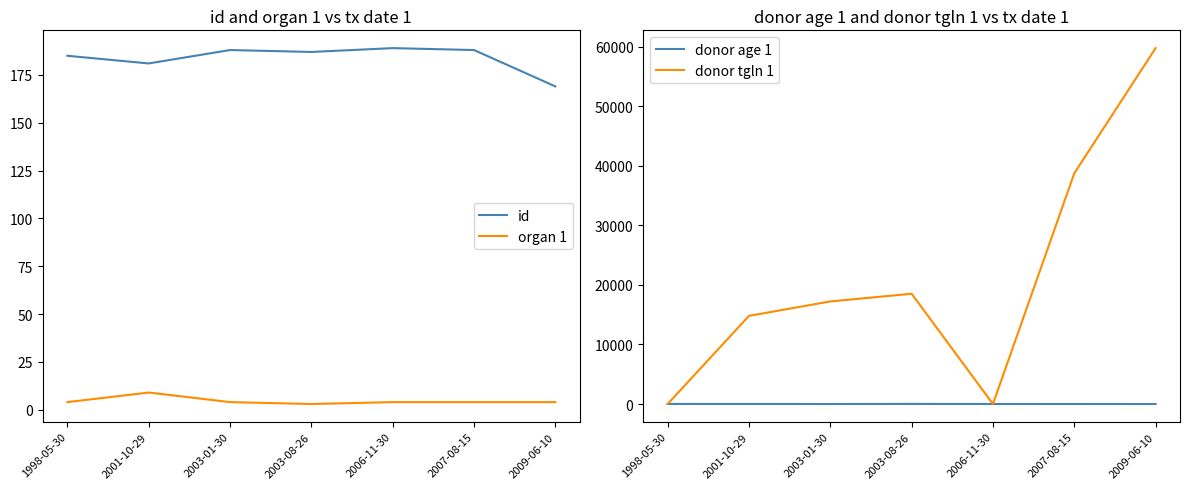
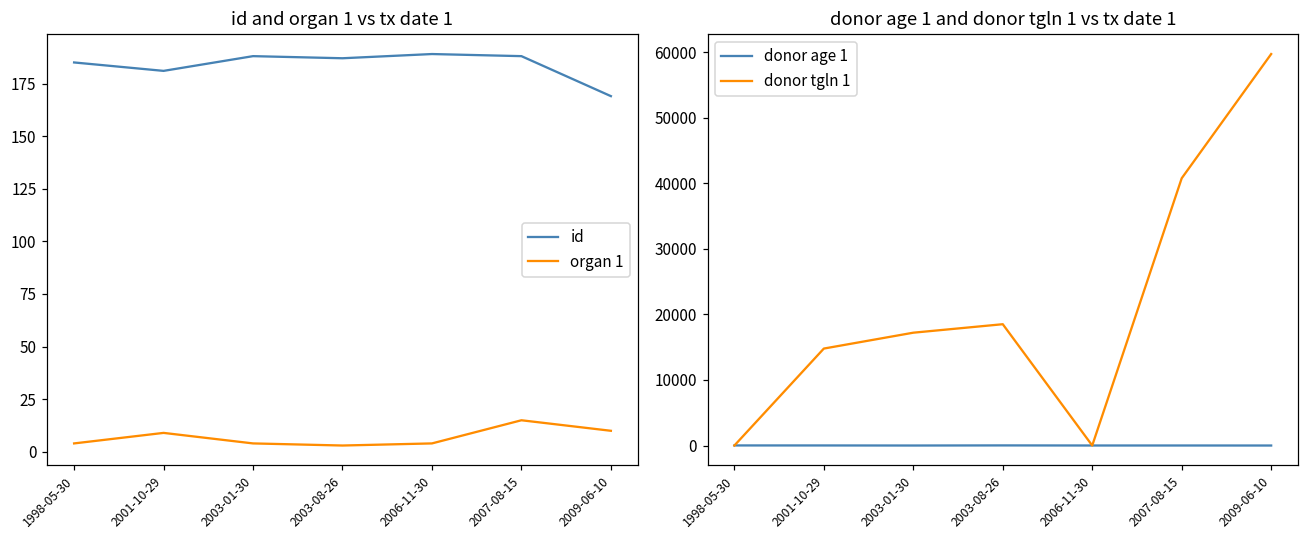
  {
    "id and organ 1 vs tx date 1": {
      "id": {
        "1998-05-30": 185,
        "2001-10-29": 181,
        "2003-01-30": 188,
        "2003-08-26": 187,
        "2006-11-30": 189,
        "2007-08-15": 188,
        "2009-06-10": 169
      },
      "organ 1": {
        "1998-05-30": 4,
        "2001-10-29": 9,
        "2003-01-30": 4,
        "2003-08-26": 3,
        "2006-11-30": 4,
-       "2007-08-15": 4,
-       "2009-06-10": 4
+       "2007-08-15": 15,
+       "2009-06-10": 10
      }
    },
    "donor age 1 and donor tgln 1 vs tx date 1": {
      "donor age 1": {
        "2001-10-29": 0,
        "2003-01-30": 0,
        "2003-08-26": 0,
        "2007-08-15": 0,
        "2009-06-10": 0
      },
      "donor tgln 1": {
        "2001-10-29": 15000,
        "2003-01-30": 17000,
        "2003-08-26": 19000,
-       "2007-08-15": 39000,
+       "2007-08-15": 41000,
        "2009-06-10": 60000
      }
    }
  }
